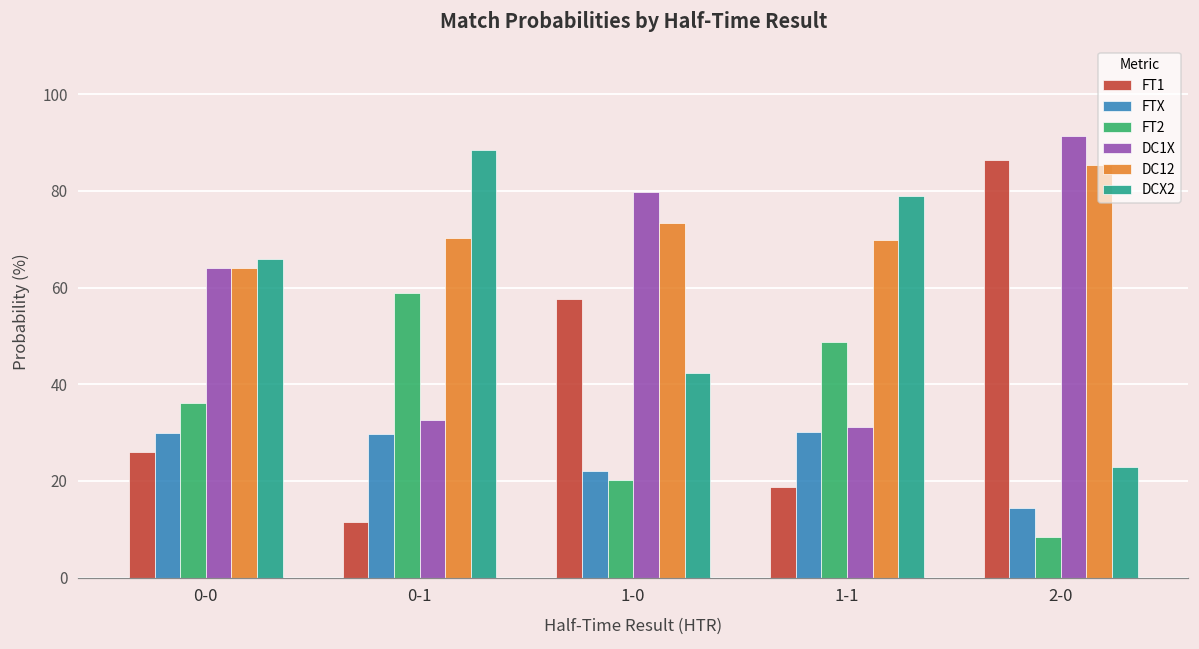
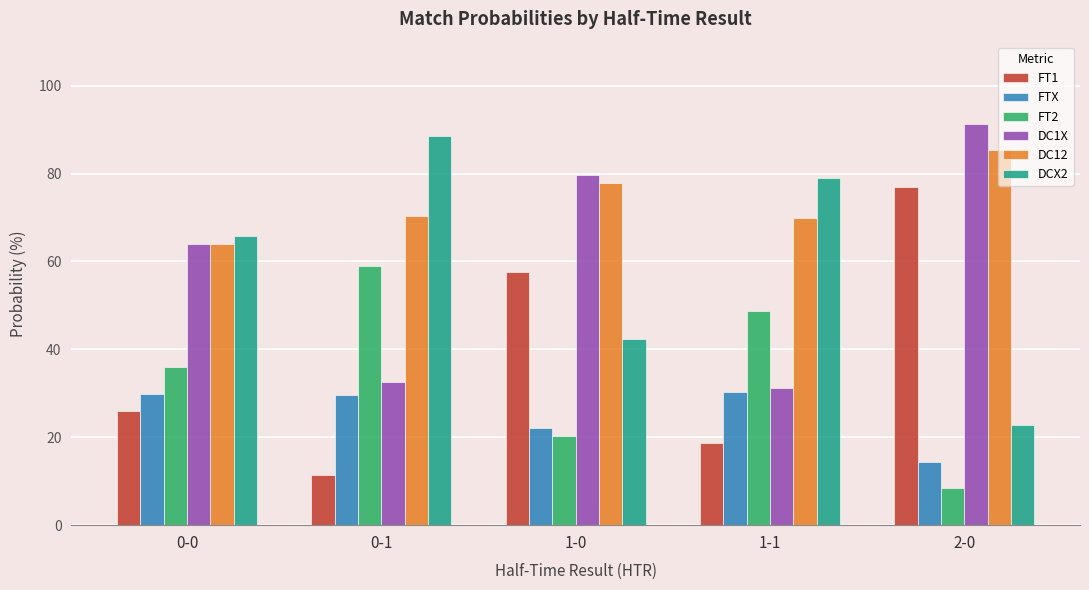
  {
    "FT1": {
      "0-0": 26,
      "0-1": 11,
      "1-0": 58,
      "1-1": 19,
-     "2-0": 86
+     "2-0": 77
    },
    "FTX": {
      "0-0": 30,
      "0-1": 30,
      "1-0": 22,
      "1-1": 30,
      "2-0": 14
    },
    "DC1X": {
      "0-0": 64,
      "0-1": 33,
      "1-0": 80,
      "1-1": 31,
      "2-0": 91
    },
    "DC12": {
      "0-0": 64,
      "0-1": 70,
-     "1-0": 73,
+     "1-0": 78,
      "1-1": 70
    }
  }
